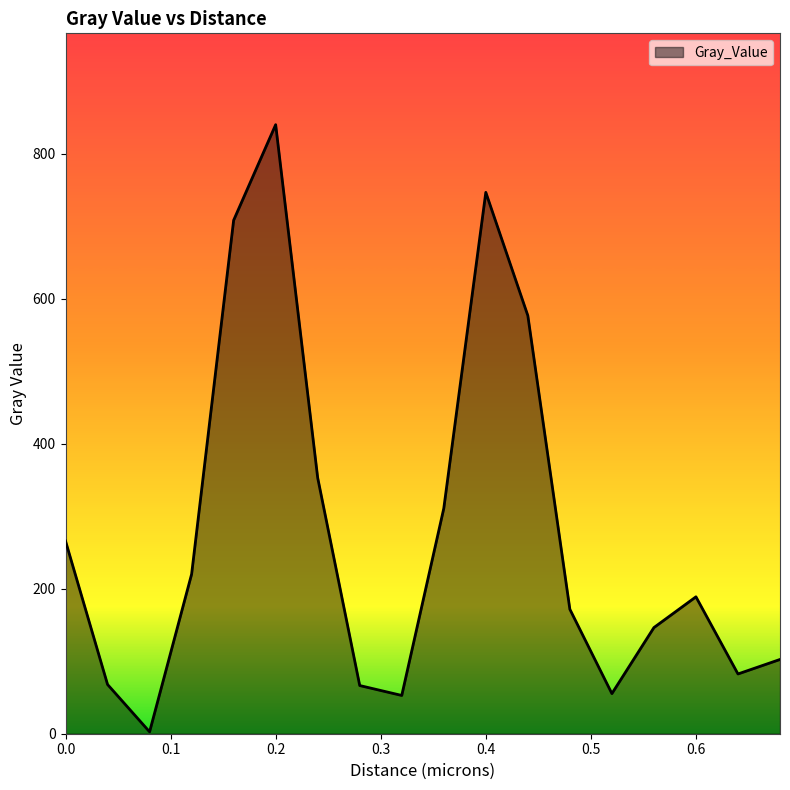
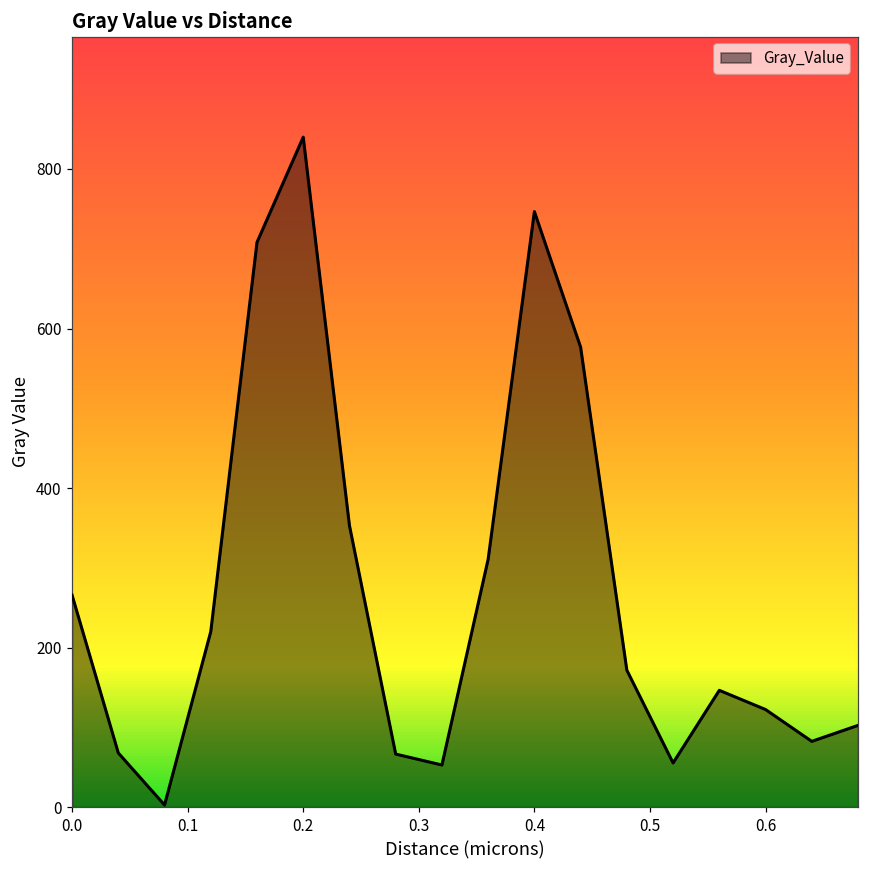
  {
    "0.0": 270,
    "0.2": 840,
    "0.4": 750,
-   "0.6": 190
+   "0.6": 120
  }
